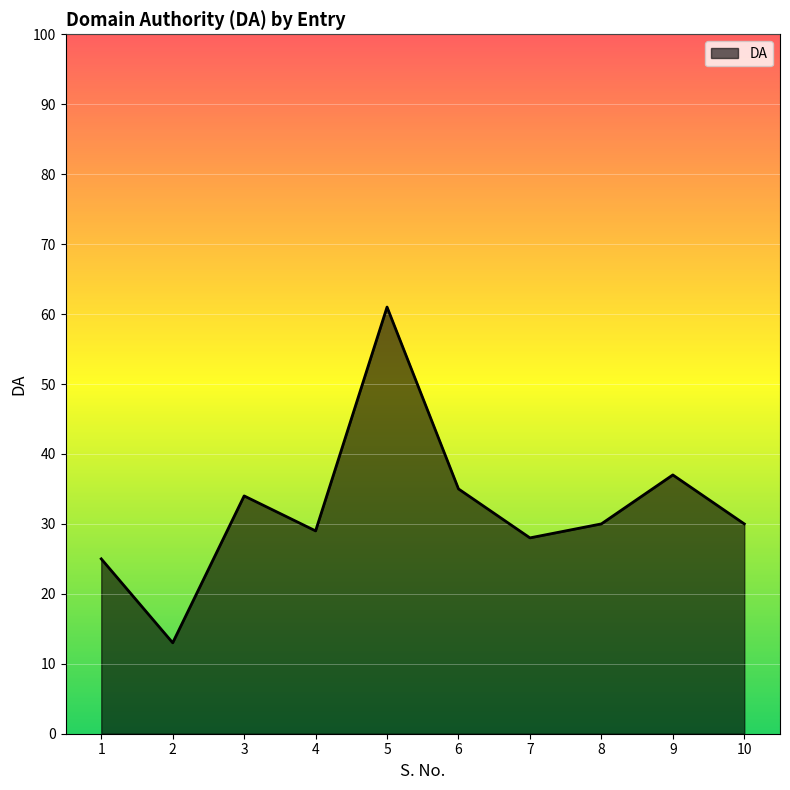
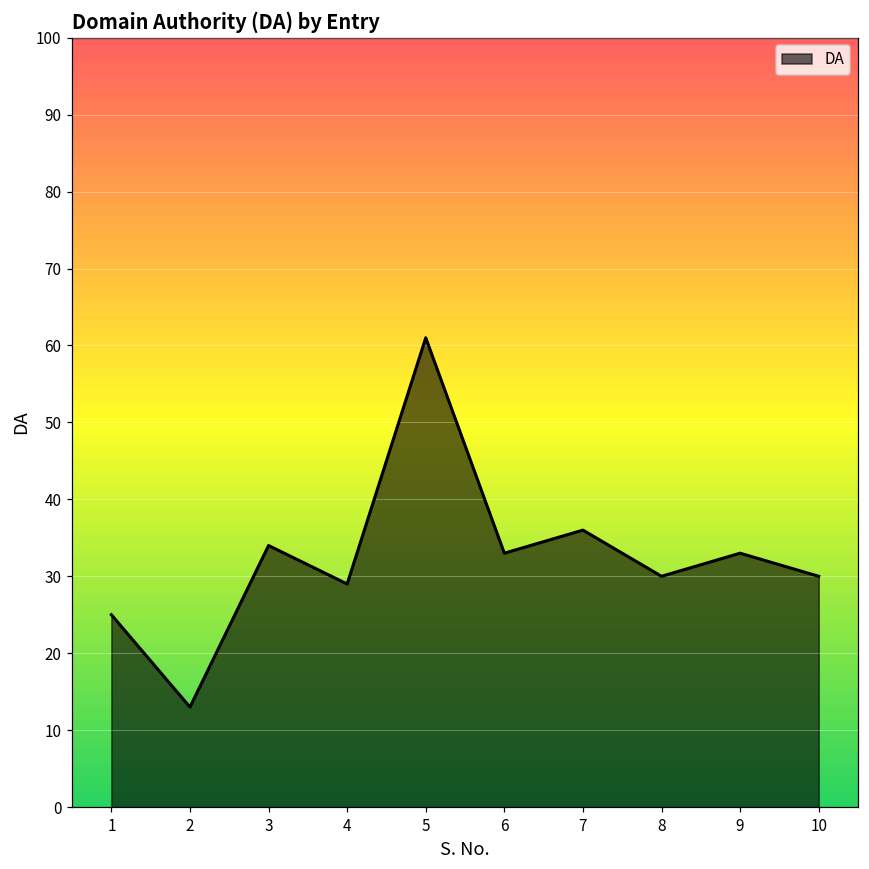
  {
    "1": 25,
    "2": 13,
    "3": 34,
    "4": 29,
    "5": 61,
-   "6": 35,
-   "7": 28,
+   "6": 33,
+   "7": 36,
    "8": 30,
-   "9": 37,
+   "9": 33,
    "10": 30
  }
